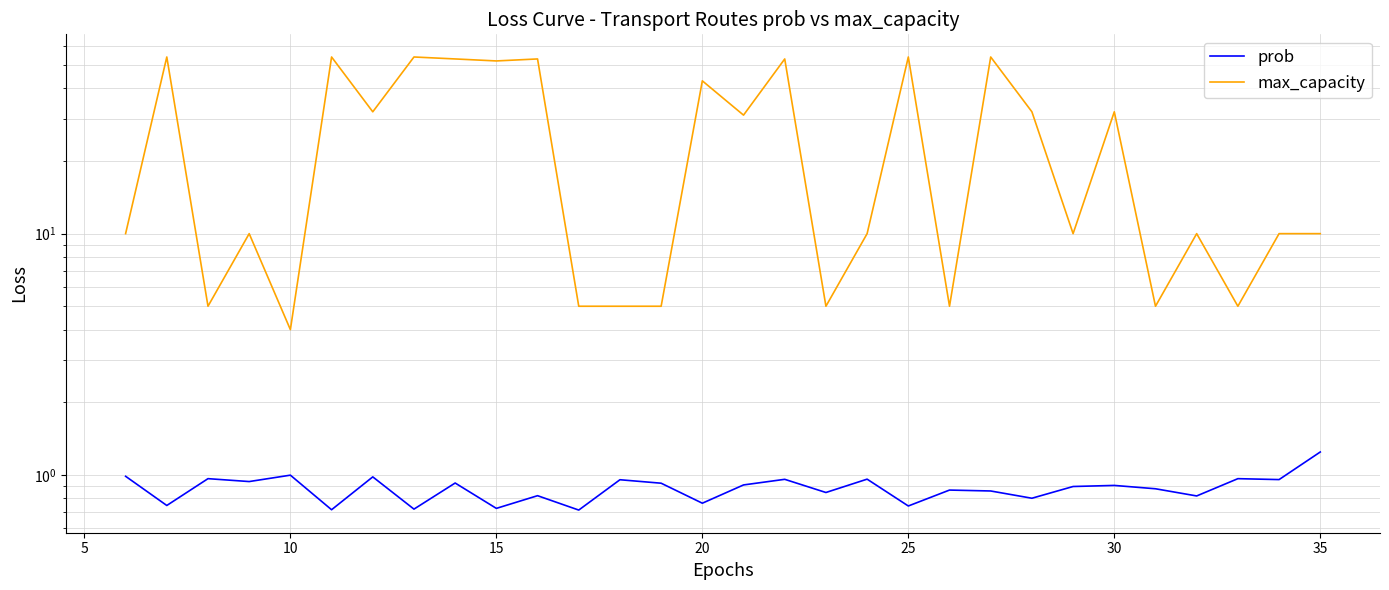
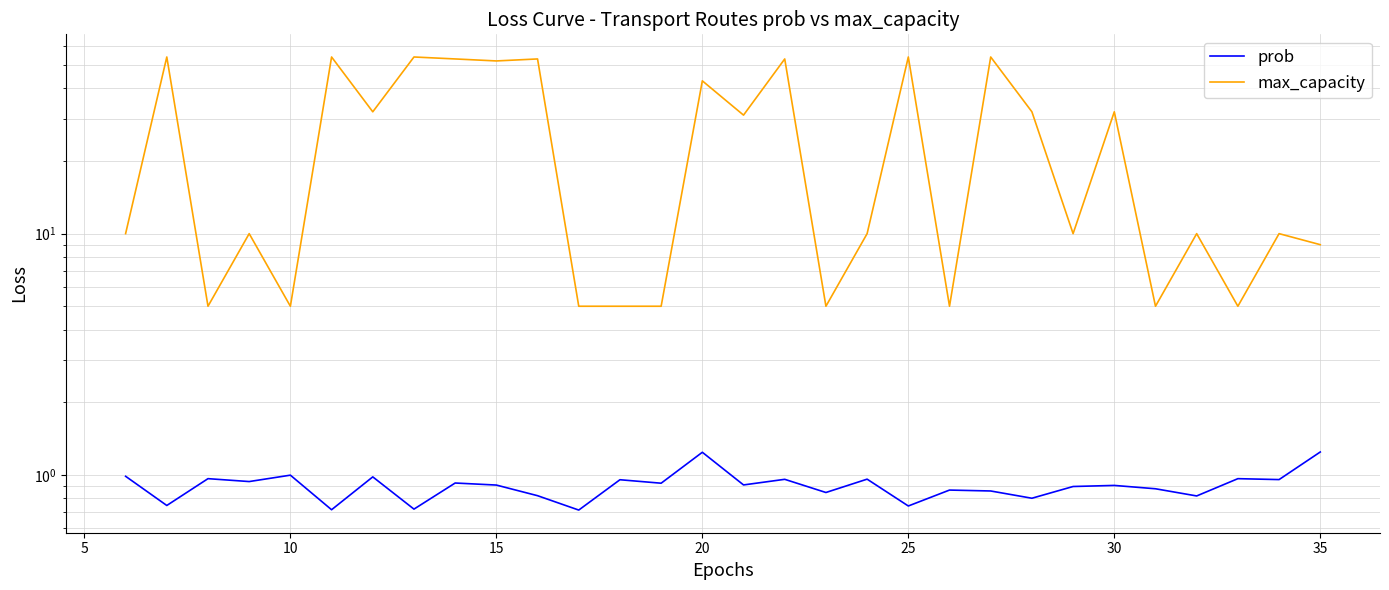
  {
    "prob": {
      "10": 1.00,
-     "15": 0.73,
-     "20": 0.76,
+     "15": 0.91,
+     "20": 1.2,
      "25": 0.74,
      "30": 0.90,
      "35": 1.2
    },
    "max_capacity": {
-     "10": 4,
+     "10": 5,
      "15": 52,
      "20": 43,
      "25": 54,
      "30": 32,
-     "35": 10
+     "35": 9
    }
  }
